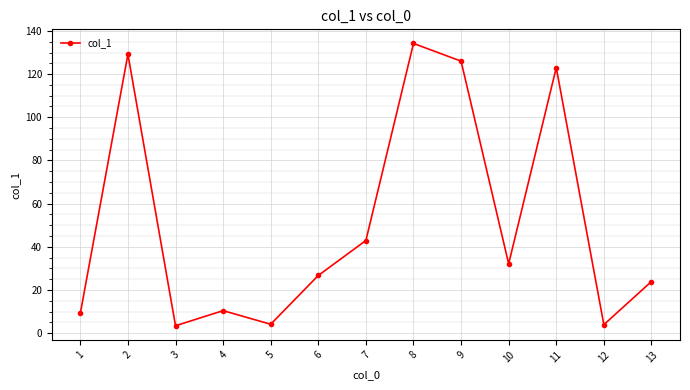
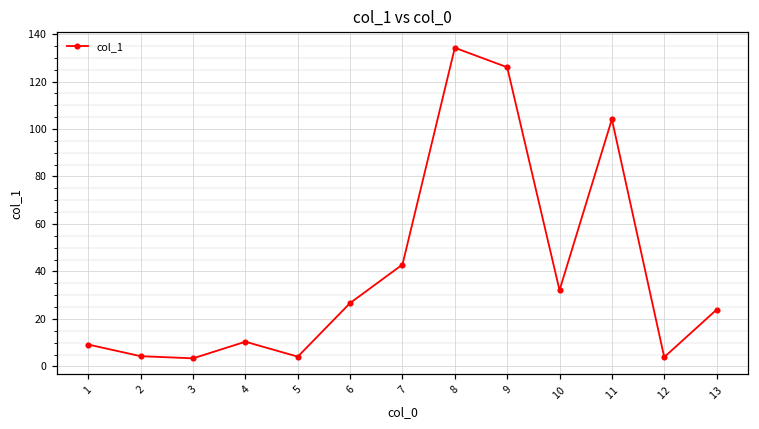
  {
    "1": 9,
-   "2": 129,
+   "2": 4,
    "3": 3,
    "4": 10,
    "5": 4,
    "6": 27,
    "7": 43,
    "8": 134,
    "9": 126,
    "10": 32,
-   "11": 123,
+   "11": 104,
    "12": 4,
    "13": 24
  }
